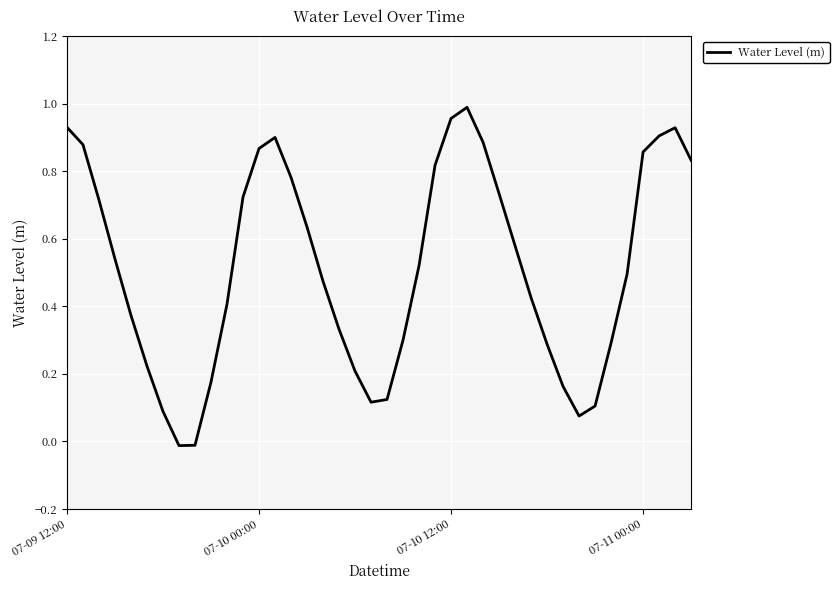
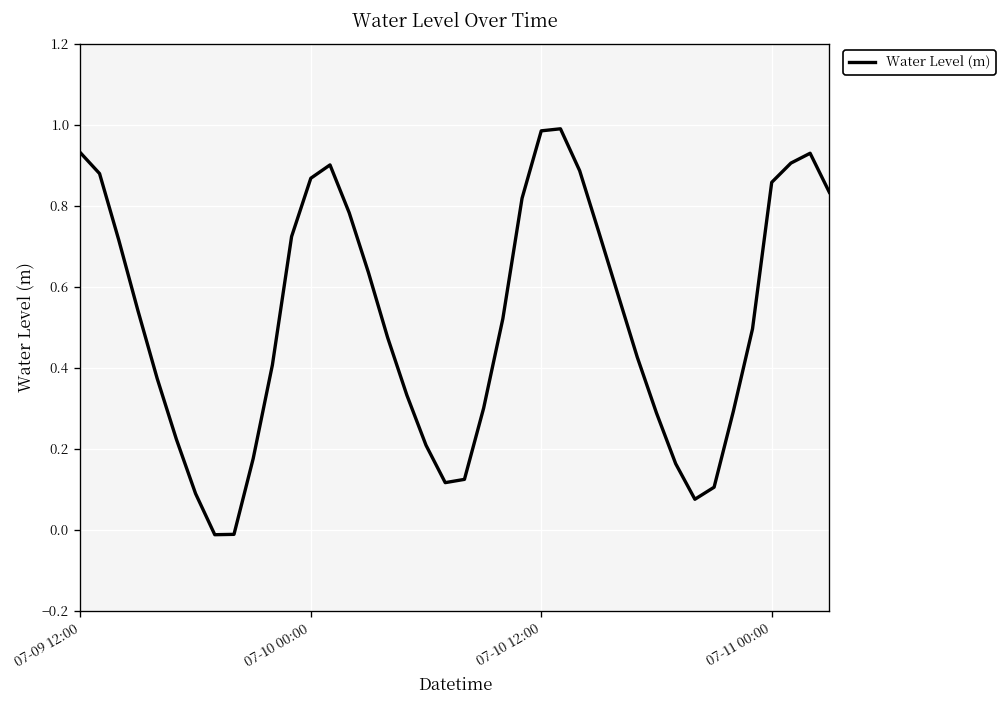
  {
    "07-09 12:00": 0.93,
    "07-10 00:00": 0.87,
-   "07-10 12:00": 0.96,
+   "07-10 12:00": 0.98,
    "07-11 00:00": 0.86
  }
